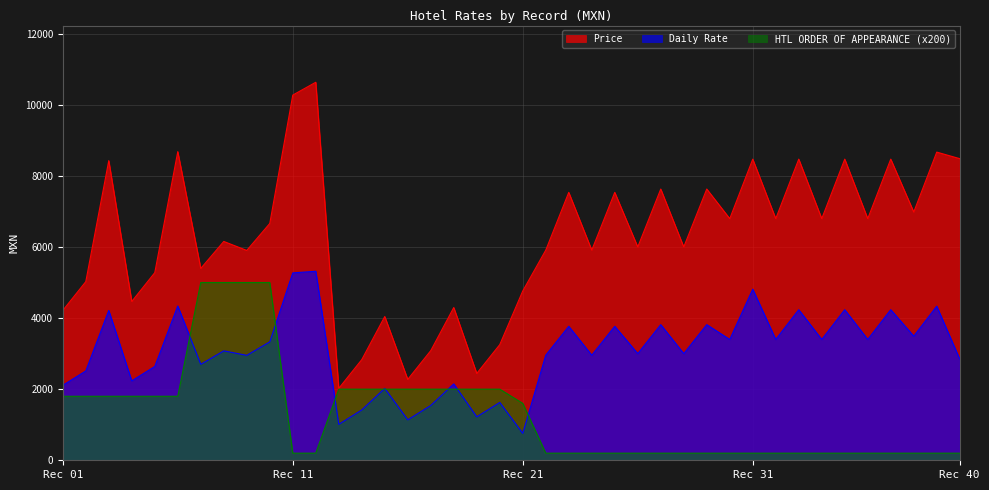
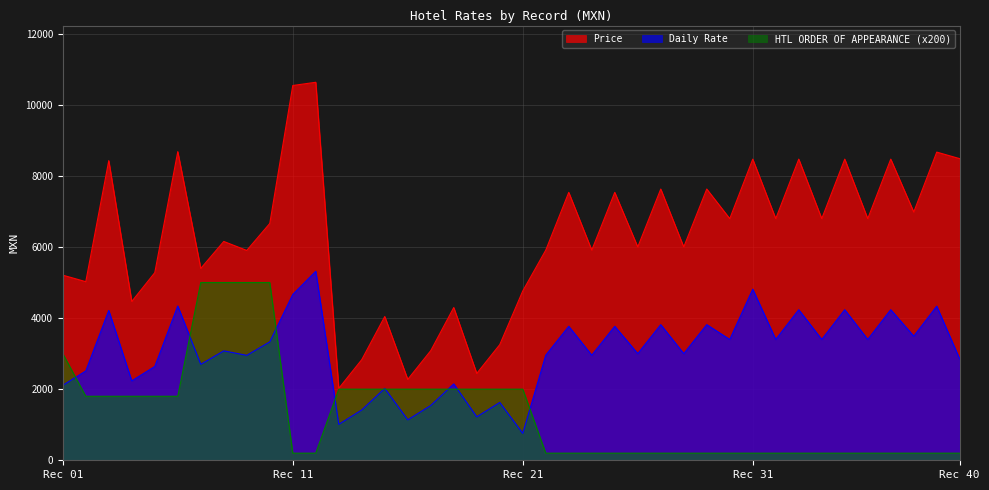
  {
    "Price": {
-     "Rec 01": 4200,
-     "Rec 11": 10300,
+     "Rec 01": 5200,
+     "Rec 11": 10500,
      "Rec 21": 4800,
      "Rec 31": 8500,
      "Rec 40": 8500
    },
    "Daily Rate": {
      "Rec 01": 2100,
-     "Rec 11": 5300,
+     "Rec 11": 4700,
      "Rec 21": 800,
      "Rec 31": 4800,
      "Rec 40": 2800
    },
    "HTL ORDER OF APPEARANCE (x200)": {
-     "Rec 01": 1800,
+     "Rec 01": 3000,
      "Rec 11": 200,
-     "Rec 21": 1600,
+     "Rec 21": 2000,
      "Rec 31": 200,
      "Rec 40": 200
    }
  }
